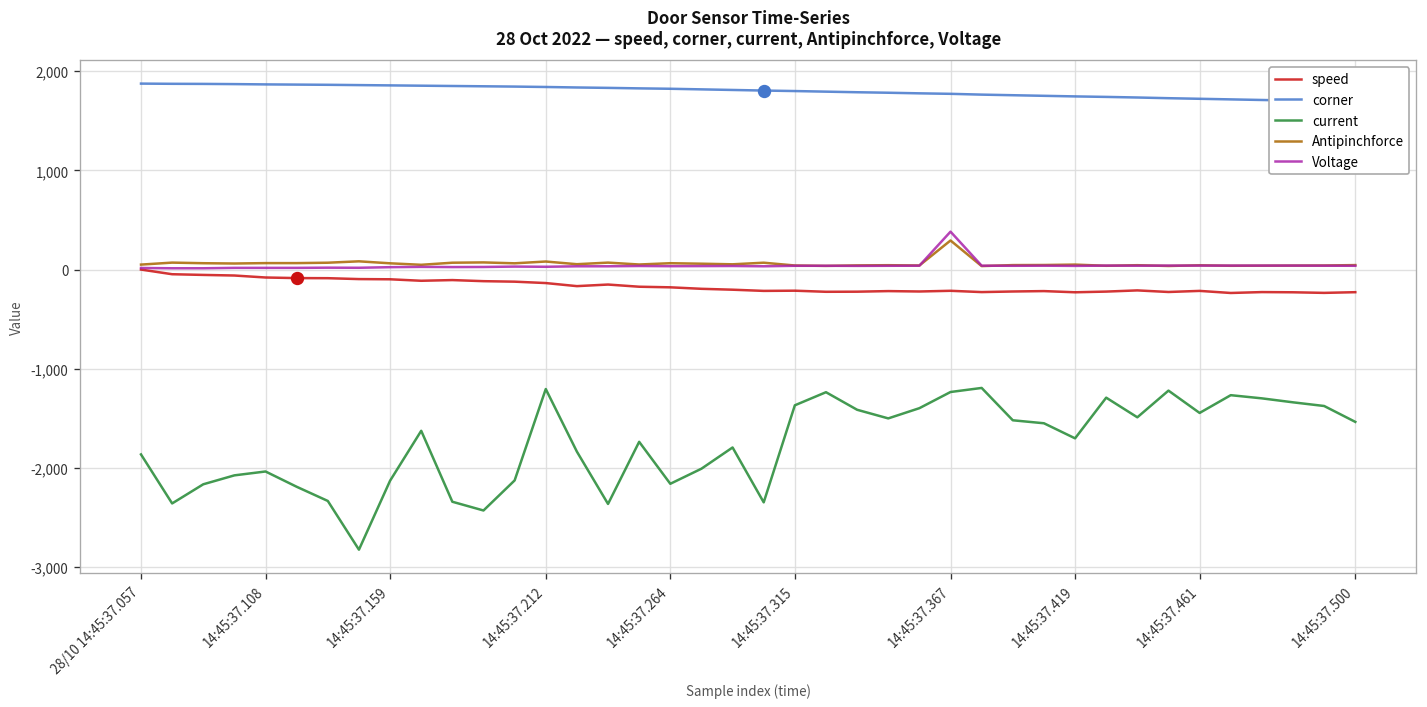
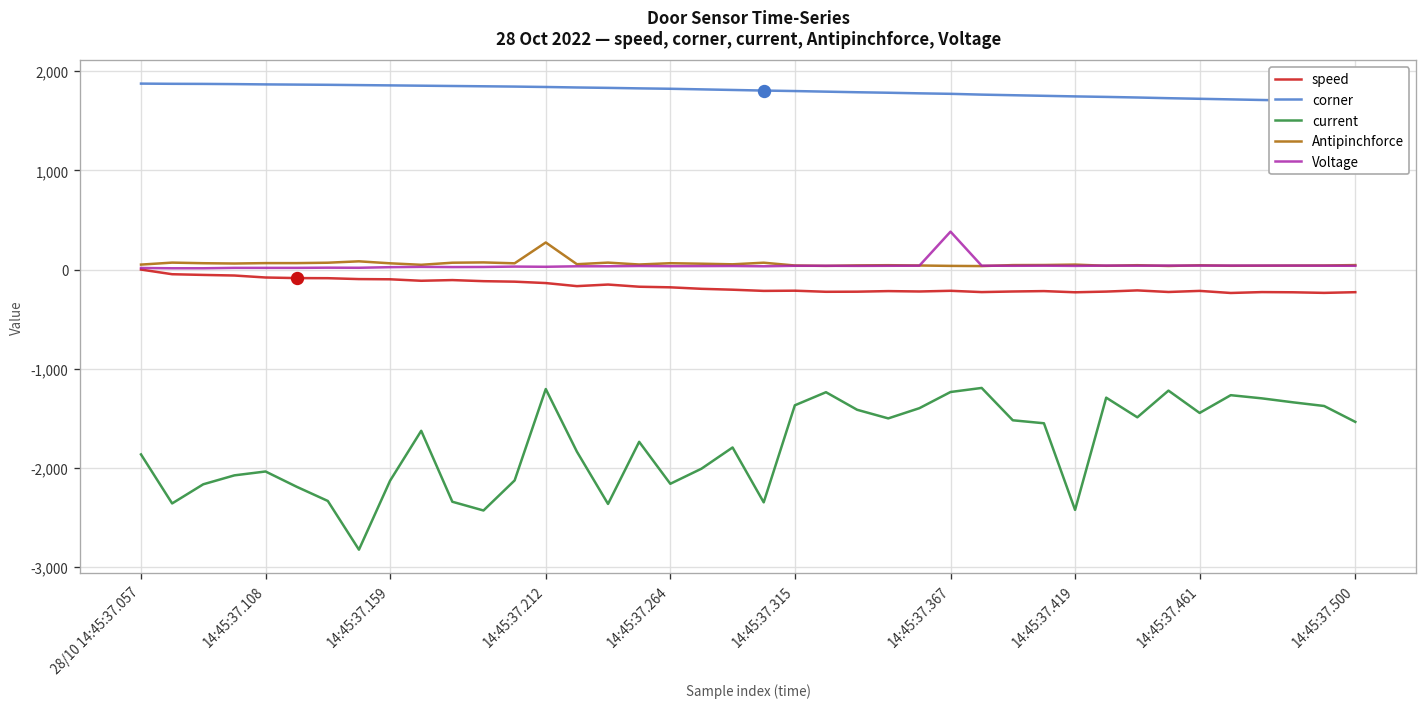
  {
    "current": {
      "28/10 14:45:37.057": "-1,900",
      "14:45:37.108": "-2,000",
      "14:45:37.159": "-2,100",
      "14:45:37.212": "-1,200",
      "14:45:37.264": "-2,200",
      "14:45:37.315": "-1,400",
      "14:45:37.367": "-1,200",
-     "14:45:37.419": "-1,700",
+     "14:45:37.419": "-2,400",
      "14:45:37.461": "-1,400",
      "14:45:37.500": "-1,500"
    },
    "Antipinchforce": {
      "28/10 14:45:37.057": "100",
      "14:45:37.108": "100",
      "14:45:37.159": "100",
-     "14:45:37.212": "100",
-     "14:45:37.367": "300"
+     "14:45:37.212": "300",
+     "14:45:37.367": "0"
    },
    "Voltage": {
      "14:45:37.108": "0",
      "14:45:37.159": "0",
      "14:45:37.212": "0",
      "14:45:37.367": "400"
    }
  }
